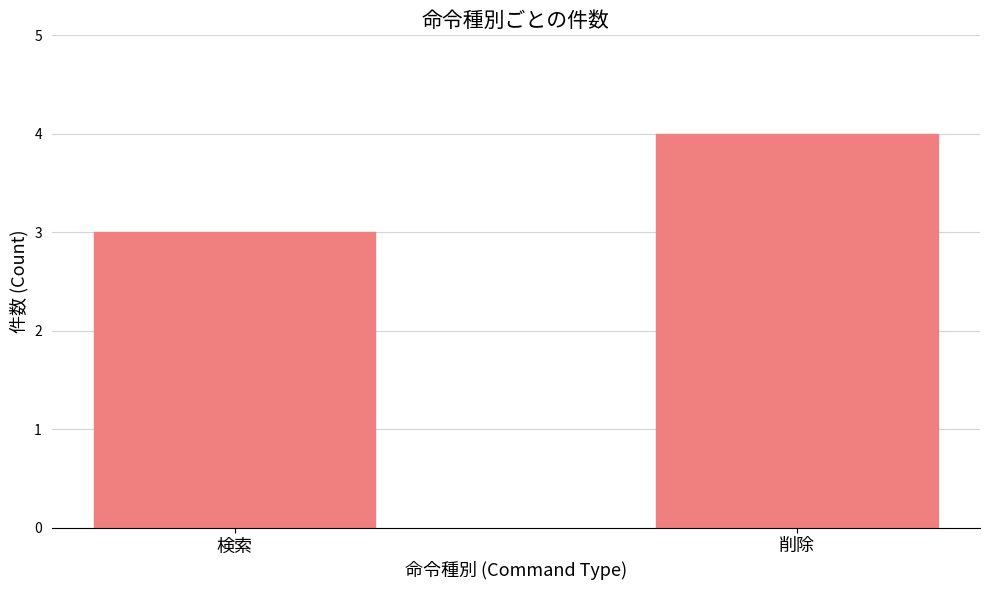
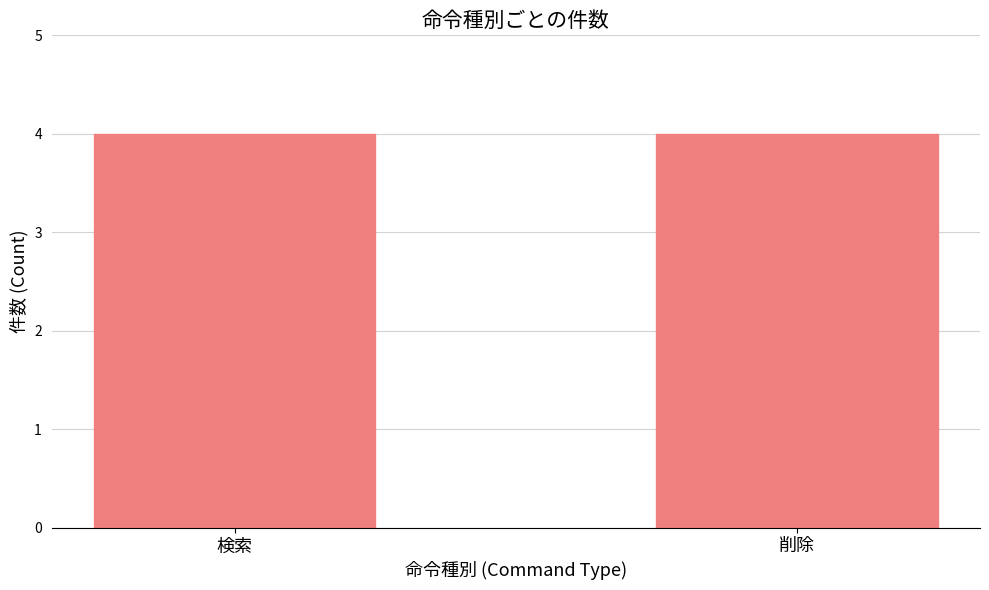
  {
-   "検索": 3,
+   "検索": 4,
    "削除": 4
  }
